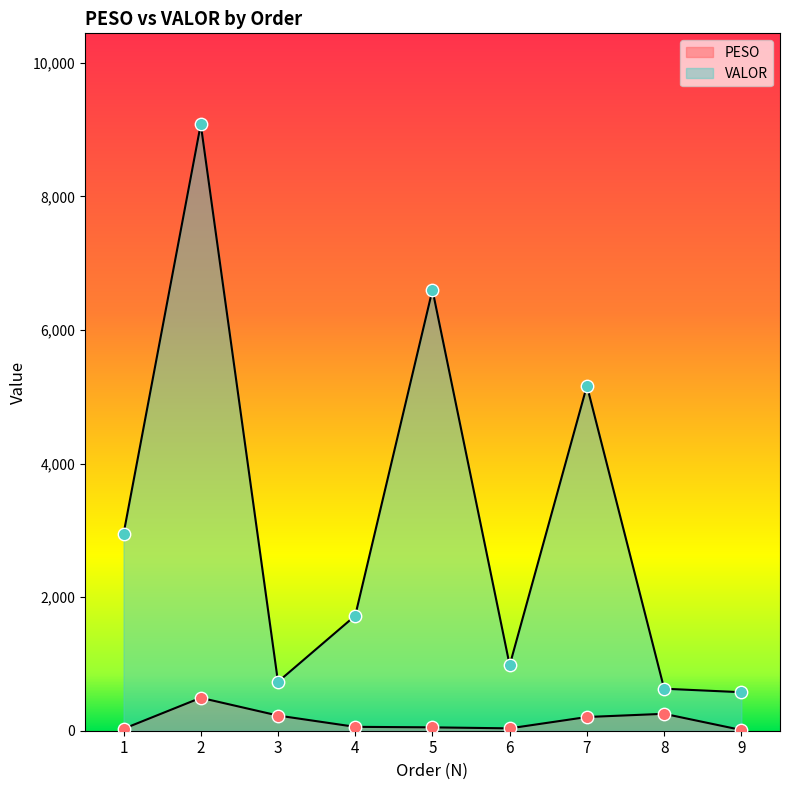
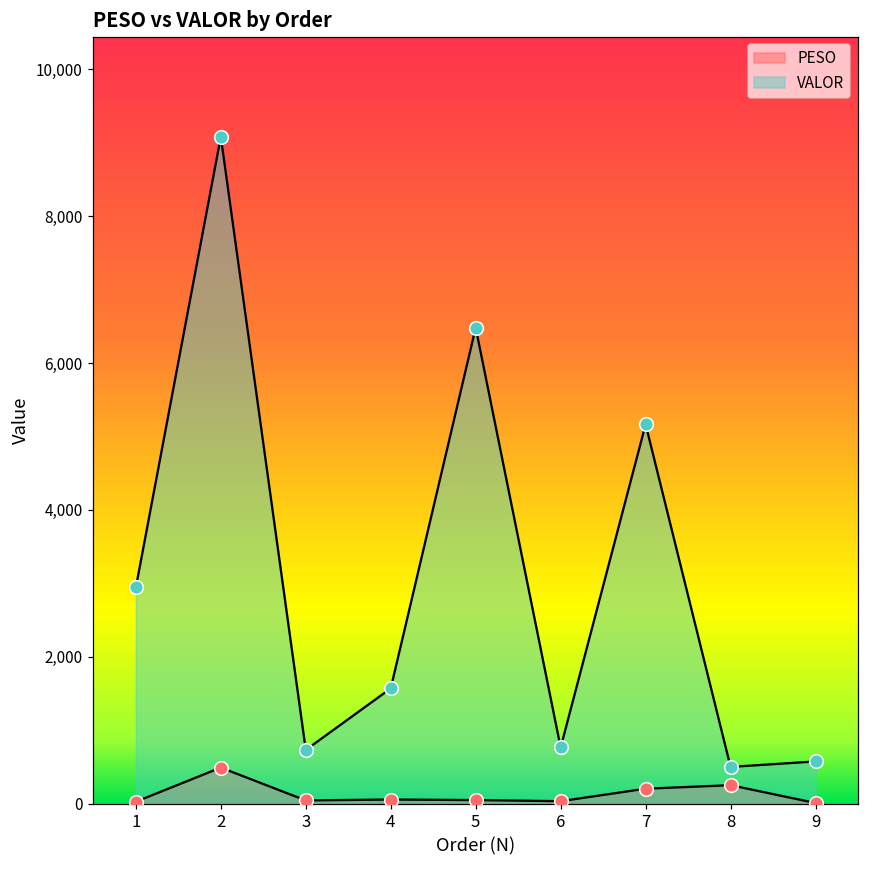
  {
    "PESO": {
      "1": "0",
      "2": "500",
-     "3": "200",
+     "3": "0",
      "4": "100",
      "5": "100",
      "6": "0",
      "7": "200",
      "8": "300",
      "9": "0"
    },
    "VALOR": {
      "1": "2,900",
      "2": "9,100",
      "3": "700",
-     "4": "1,700",
-     "5": "6,600",
-     "6": "1,000",
+     "4": "1,600",
+     "5": "6,500",
+     "6": "800",
      "7": "5,200",
-     "8": "600",
+     "8": "500",
      "9": "600"
    }
  }
